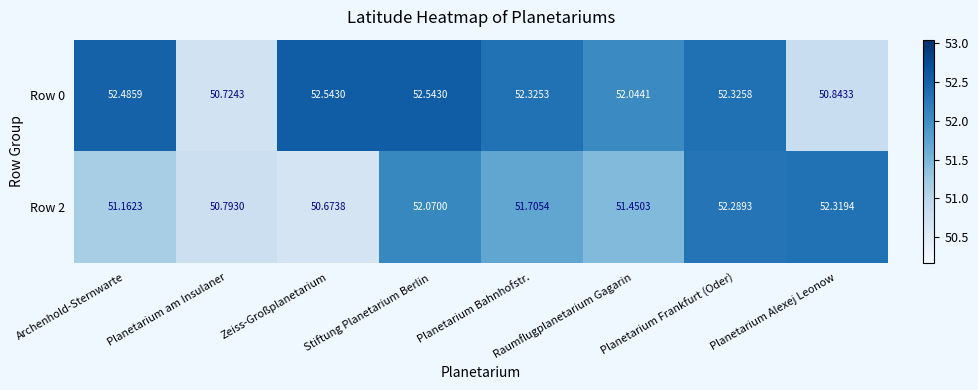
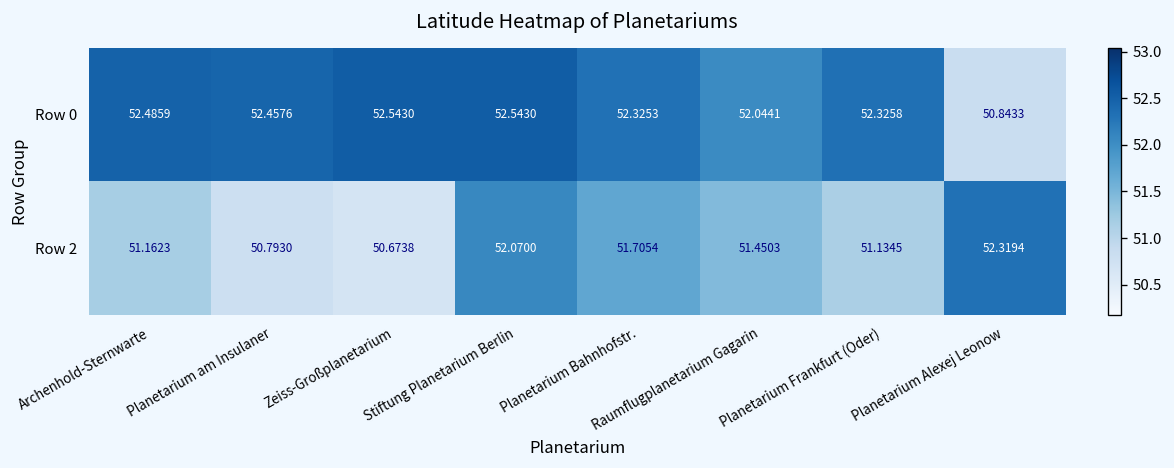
  {
    "Row 0": {
      "Archenhold-Sternwarte": 52.4859,
-     "Planetarium am Insulaner": 50.7243,
+     "Planetarium am Insulaner": 52.4576,
      "Zeiss-Großplanetarium": 52.5430,
      "Stiftung Planetarium Berlin": 52.5430,
      "Planetarium Bahnhofstr.": 52.3253,
      "Raumflugplanetarium Gagarin": 52.0441,
      "Planetarium Frankfurt (Oder)": 52.3258,
      "Planetarium Alexej Leonow": 50.8433
    },
    "Row 2": {
      "Archenhold-Sternwarte": 51.1623,
      "Planetarium am Insulaner": 50.7930,
      "Zeiss-Großplanetarium": 50.6738,
      "Stiftung Planetarium Berlin": 52.0700,
      "Planetarium Bahnhofstr.": 51.7054,
      "Raumflugplanetarium Gagarin": 51.4503,
-     "Planetarium Frankfurt (Oder)": 52.2893,
+     "Planetarium Frankfurt (Oder)": 51.1345,
      "Planetarium Alexej Leonow": 52.3194
    }
  }
